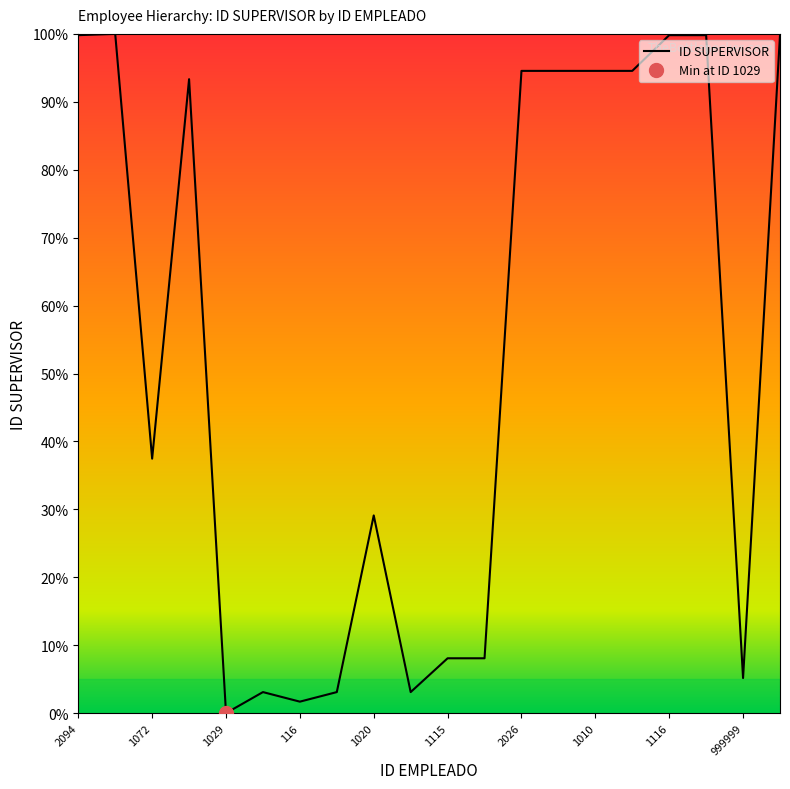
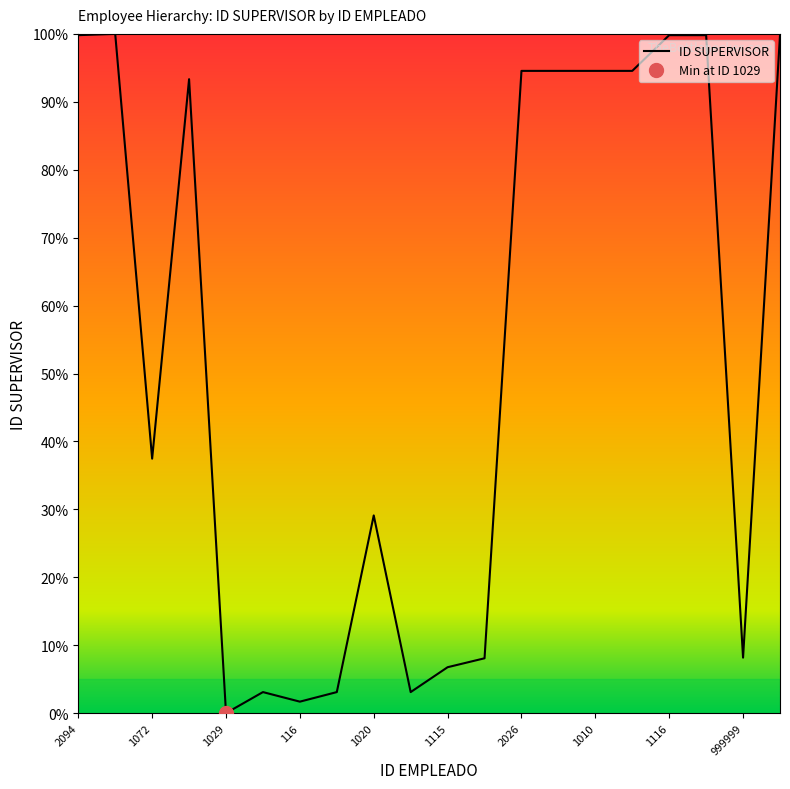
  {
    "ID SUPERVISOR": {
      "2094": "100%",
      "1072": "37%",
      "116": "2%",
      "1020": "29%",
-     "1115": "8%",
+     "1115": "7%",
      "2026": "95%",
      "1010": "95%",
      "1116": "100%",
-     "999999": "5%"
+     "999999": "8%"
    }
  }
